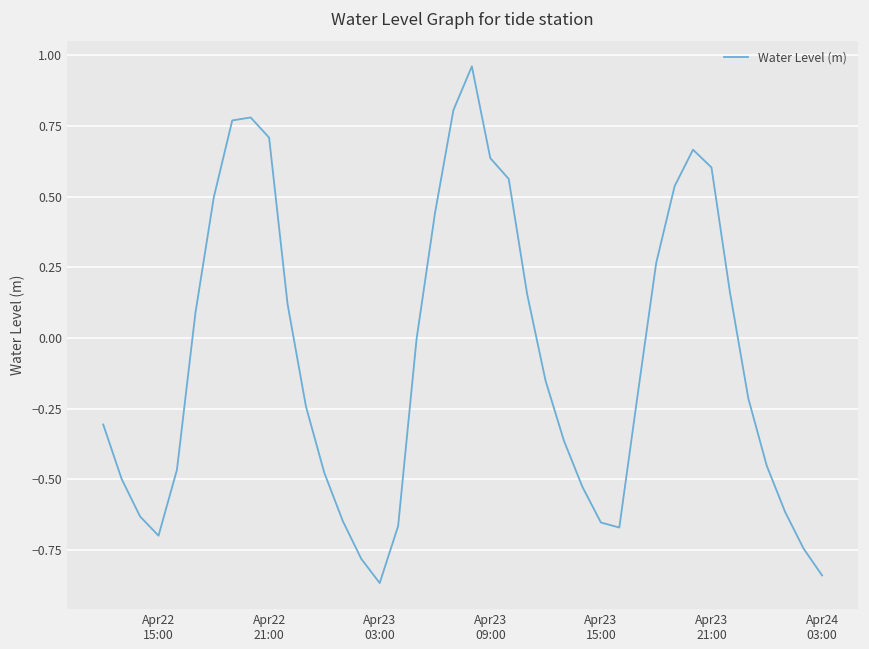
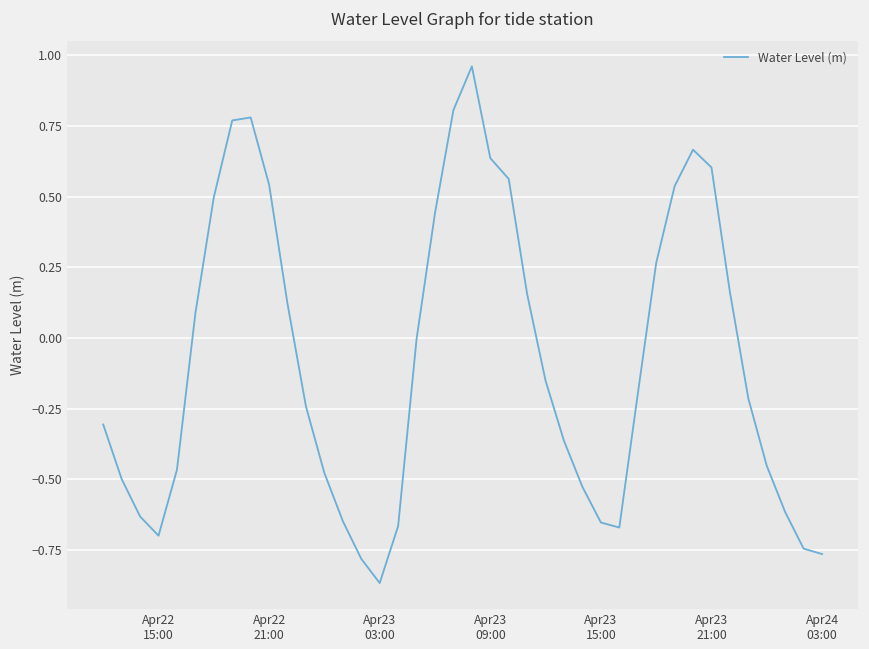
  {
    "Apr22 15:00": -0.70,
-   "Apr22 21:00": 0.71,
+   "Apr22 21:00": 0.54,
    "Apr23 03:00": -0.87,
    "Apr23 09:00": 0.64,
    "Apr23 15:00": -0.65,
    "Apr23 21:00": 0.60,
-   "Apr24 03:00": -0.84
+   "Apr24 03:00": -0.76
  }
